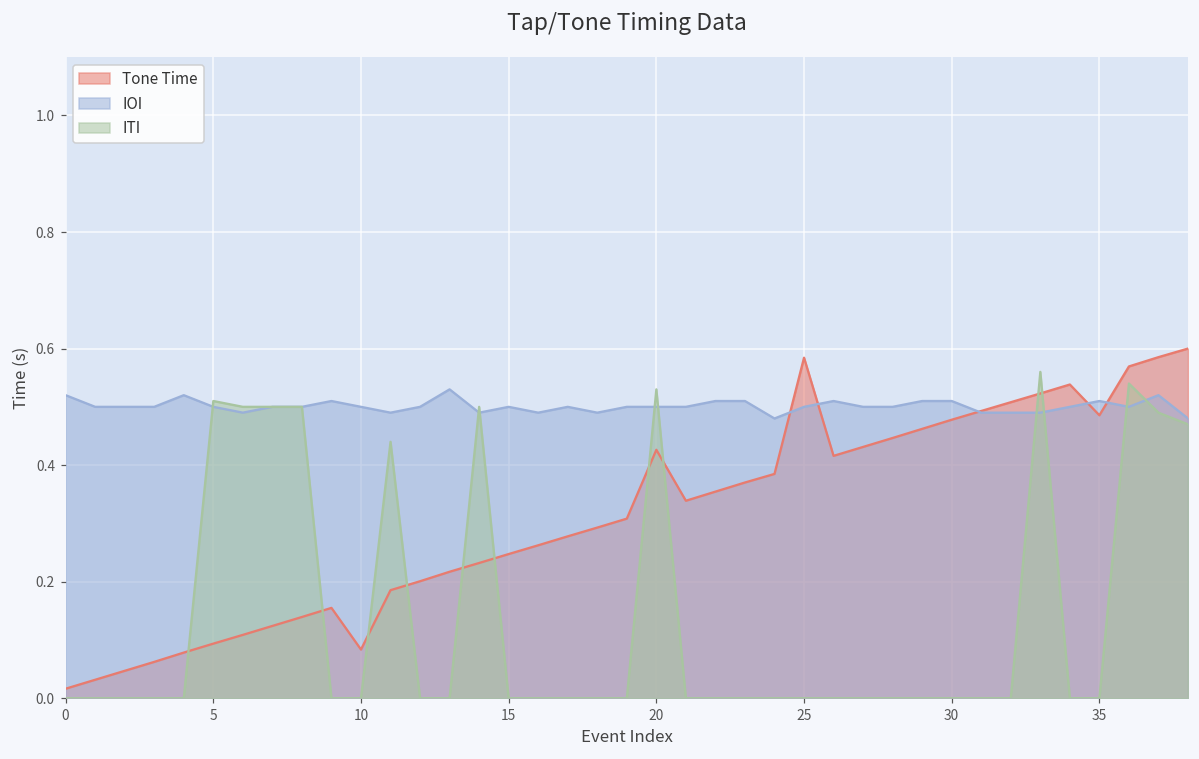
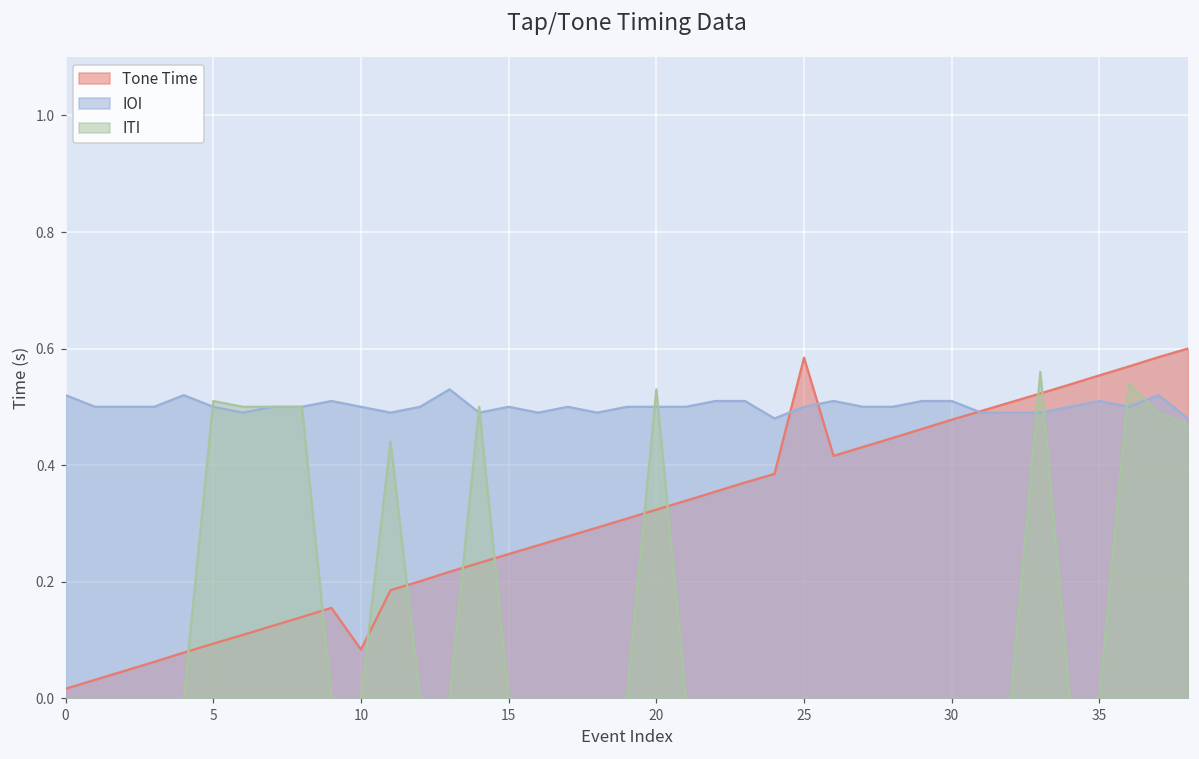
  {
    "Tone Time": {
      "0": 0.02,
      "5": 0.09,
      "10": 0.08,
      "15": 0.25,
-     "20": 0.43,
+     "20": 0.32,
      "25": 0.58,
      "30": 0.48,
-     "35": 0.49
+     "35": 0.55
    }
  }
